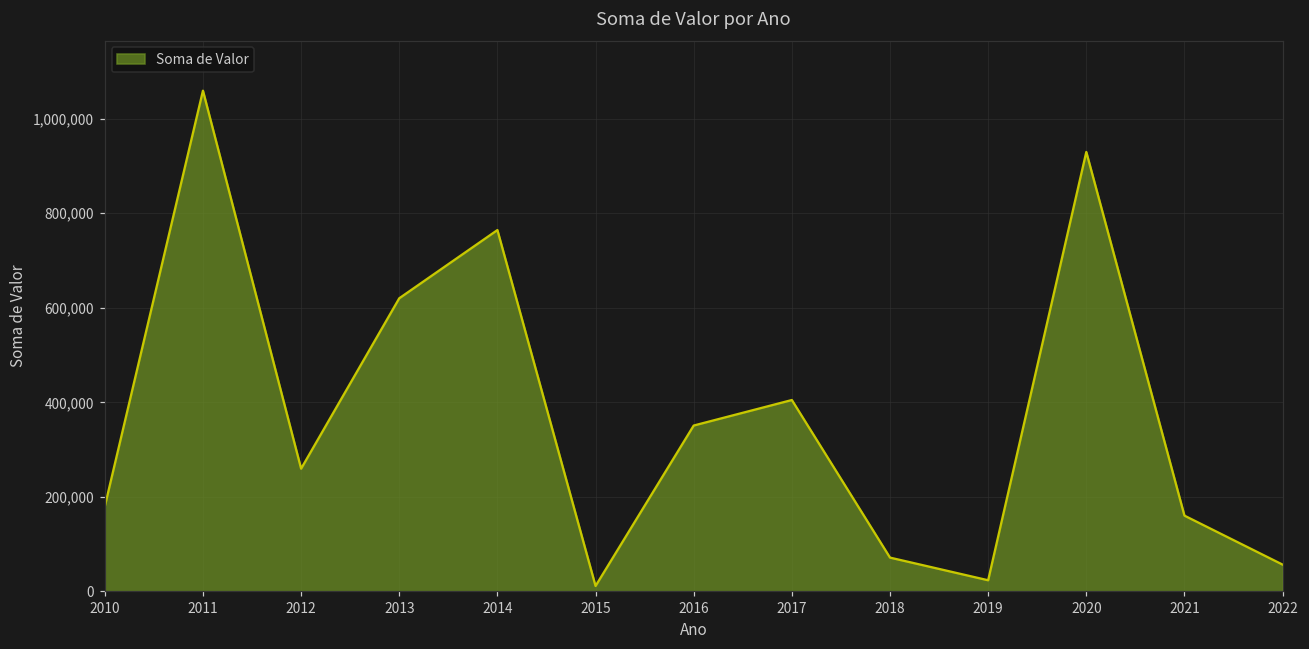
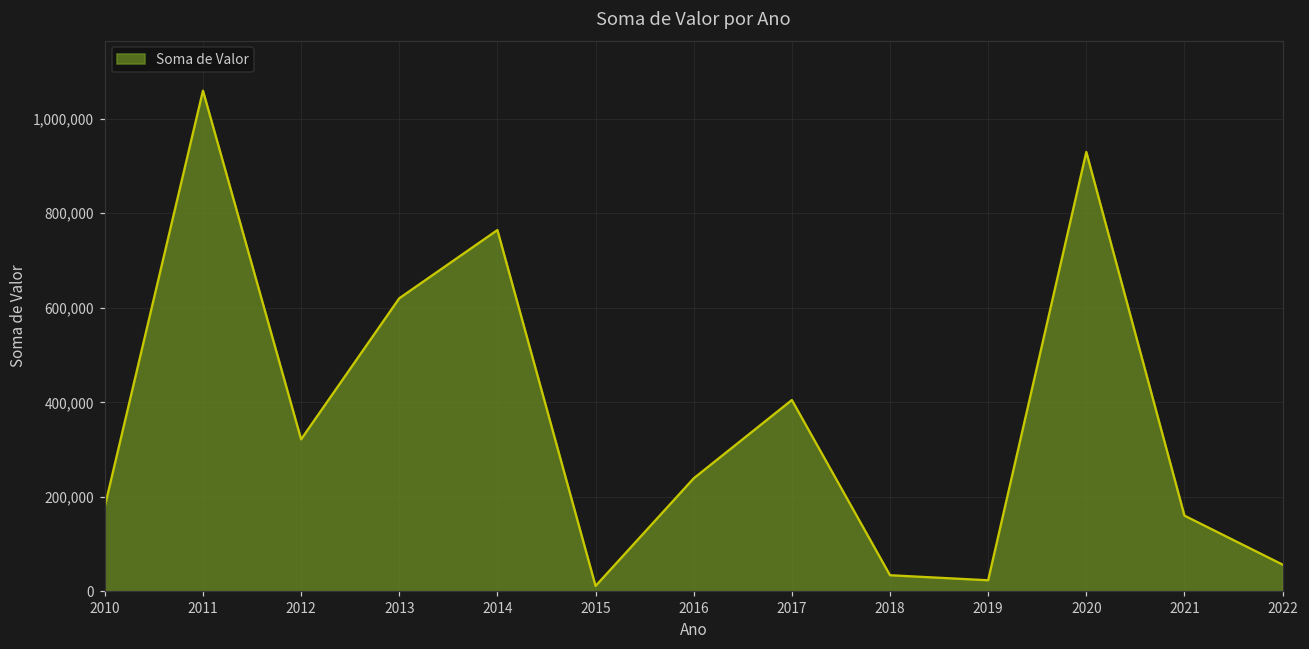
  {
    "2010": "180,000",
    "2011": "1,060,000",
-   "2012": "260,000",
+   "2012": "320,000",
    "2013": "620,000",
    "2014": "760,000",
    "2015": "10,000",
-   "2016": "350,000",
+   "2016": "240,000",
    "2017": "400,000",
-   "2018": "70,000",
+   "2018": "30,000",
    "2019": "20,000",
    "2020": "930,000",
    "2021": "160,000",
    "2022": "60,000"
  }
